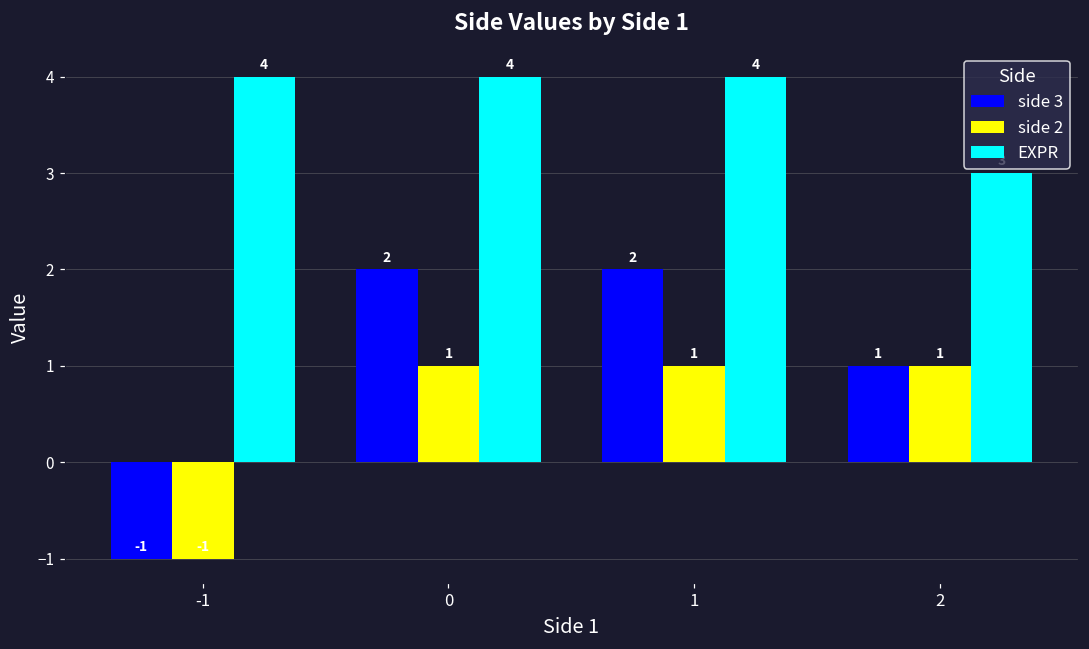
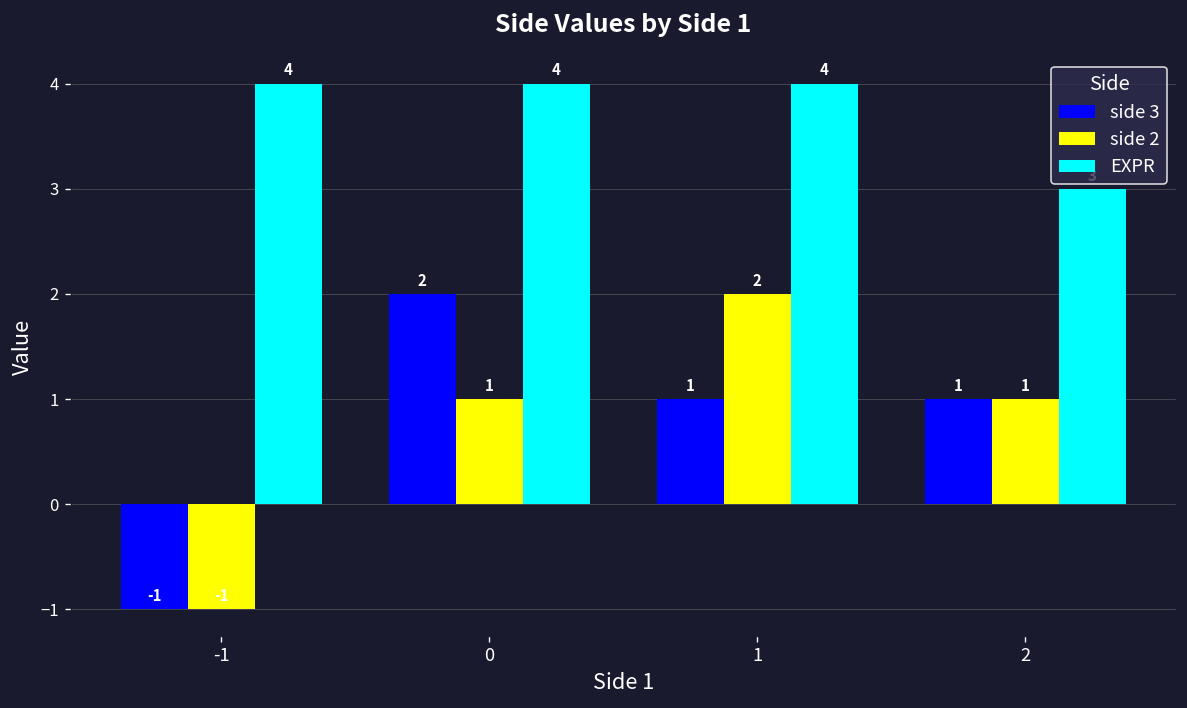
  {
    "side 3": {
      "-1": -1,
      "0": 2,
-     "1": 2,
+     "1": 1,
      "2": 1
    },
    "side 2": {
      "-1": -1,
      "0": 1,
-     "1": 1,
+     "1": 2,
      "2": 1
    },
    "EXPR": {
      "-1": 4,
      "0": 4,
      "1": 4
    }
  }
